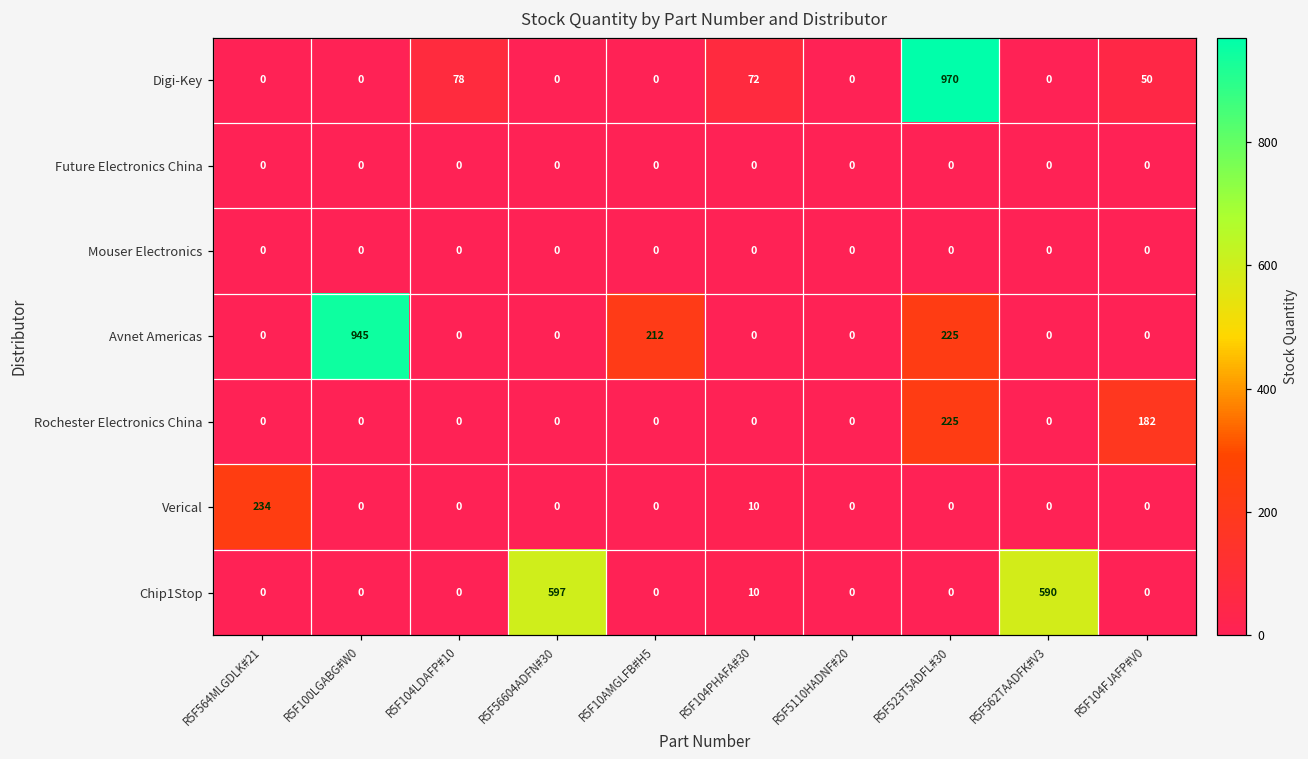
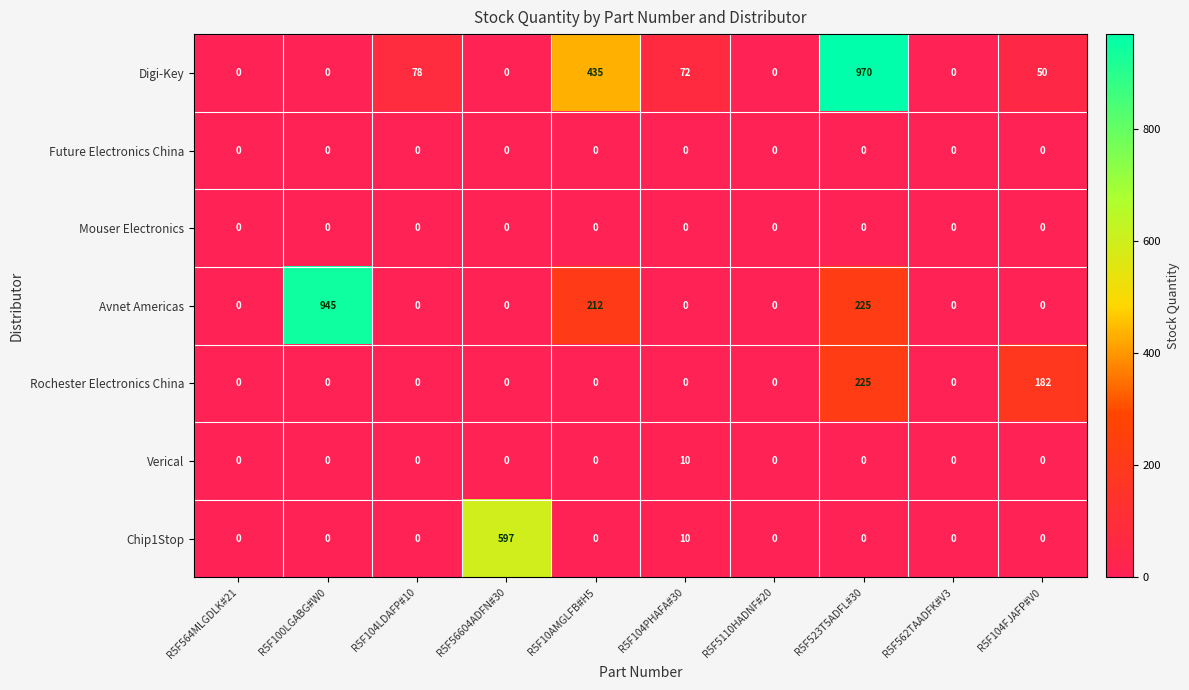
  {
    "Digi-Key": {
      "R5F564MLGDLK#21": 0,
      "R5F100LGABG#W0": 0,
      "R5F104LDAFP#10": 78,
      "R5F56604ADFN#30": 0,
-     "R5F10AMGLFB#H5": 0,
+     "R5F10AMGLFB#H5": 435,
      "R5F104PHAFA#30": 72,
      "R5F5110HADNF#20": 0,
      "R5F523T5ADFL#30": 970,
      "R5F562TAADFK#V3": 0,
      "R5F104FJAFP#V0": 50
    },
    "Future Electronics China": {
      "R5F564MLGDLK#21": 0,
      "R5F100LGABG#W0": 0,
      "R5F104LDAFP#10": 0,
      "R5F56604ADFN#30": 0,
      "R5F10AMGLFB#H5": 0,
      "R5F104PHAFA#30": 0,
      "R5F5110HADNF#20": 0,
      "R5F523T5ADFL#30": 0,
      "R5F562TAADFK#V3": 0,
      "R5F104FJAFP#V0": 0
    },
    "Mouser Electronics": {
      "R5F564MLGDLK#21": 0,
      "R5F100LGABG#W0": 0,
      "R5F104LDAFP#10": 0,
      "R5F56604ADFN#30": 0,
      "R5F10AMGLFB#H5": 0,
      "R5F104PHAFA#30": 0,
      "R5F5110HADNF#20": 0,
      "R5F523T5ADFL#30": 0,
      "R5F562TAADFK#V3": 0,
      "R5F104FJAFP#V0": 0
    },
    "Avnet Americas": {
      "R5F564MLGDLK#21": 0,
      "R5F100LGABG#W0": 945,
      "R5F104LDAFP#10": 0,
      "R5F56604ADFN#30": 0,
      "R5F10AMGLFB#H5": 212,
      "R5F104PHAFA#30": 0,
      "R5F5110HADNF#20": 0,
      "R5F523T5ADFL#30": 225,
      "R5F562TAADFK#V3": 0,
      "R5F104FJAFP#V0": 0
    },
    "Rochester Electronics China": {
      "R5F564MLGDLK#21": 0,
      "R5F100LGABG#W0": 0,
      "R5F104LDAFP#10": 0,
      "R5F56604ADFN#30": 0,
      "R5F10AMGLFB#H5": 0,
      "R5F104PHAFA#30": 0,
      "R5F5110HADNF#20": 0,
      "R5F523T5ADFL#30": 225,
      "R5F562TAADFK#V3": 0,
      "R5F104FJAFP#V0": 182
    },
    "Verical": {
-     "R5F564MLGDLK#21": 234,
+     "R5F564MLGDLK#21": 0,
      "R5F100LGABG#W0": 0,
      "R5F104LDAFP#10": 0,
      "R5F56604ADFN#30": 0,
      "R5F10AMGLFB#H5": 0,
      "R5F104PHAFA#30": 10,
      "R5F5110HADNF#20": 0,
      "R5F523T5ADFL#30": 0,
      "R5F562TAADFK#V3": 0,
      "R5F104FJAFP#V0": 0
    },
    "Chip1Stop": {
      "R5F564MLGDLK#21": 0,
      "R5F100LGABG#W0": 0,
      "R5F104LDAFP#10": 0,
      "R5F56604ADFN#30": 597,
      "R5F10AMGLFB#H5": 0,
      "R5F104PHAFA#30": 10,
      "R5F5110HADNF#20": 0,
      "R5F523T5ADFL#30": 0,
-     "R5F562TAADFK#V3": 590,
+     "R5F562TAADFK#V3": 0,
      "R5F104FJAFP#V0": 0
    }
  }
